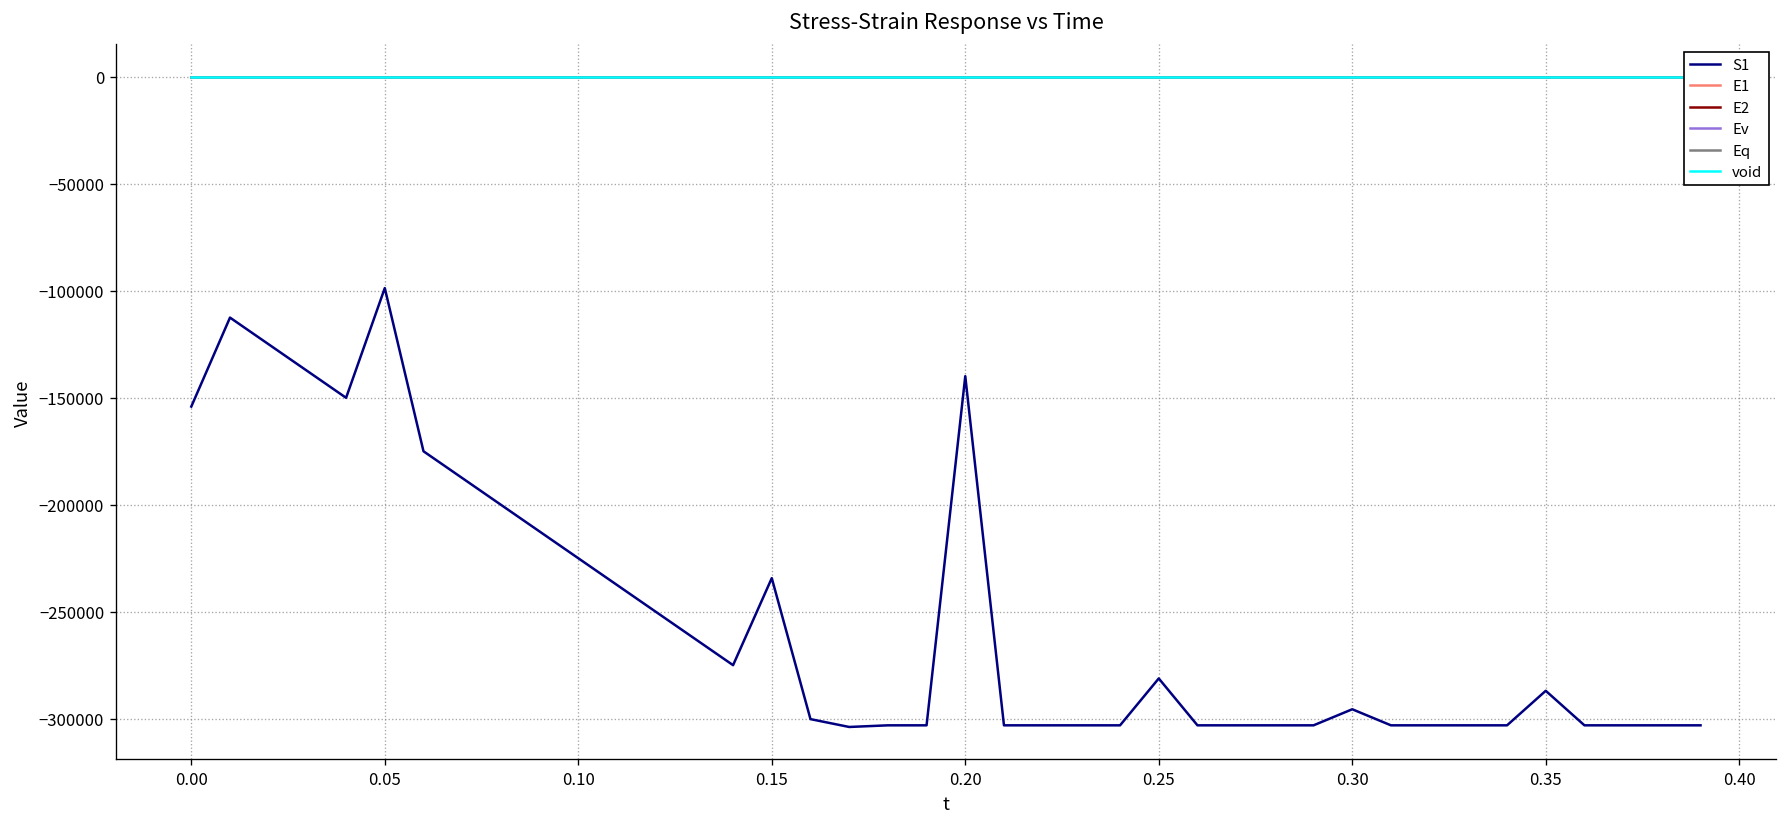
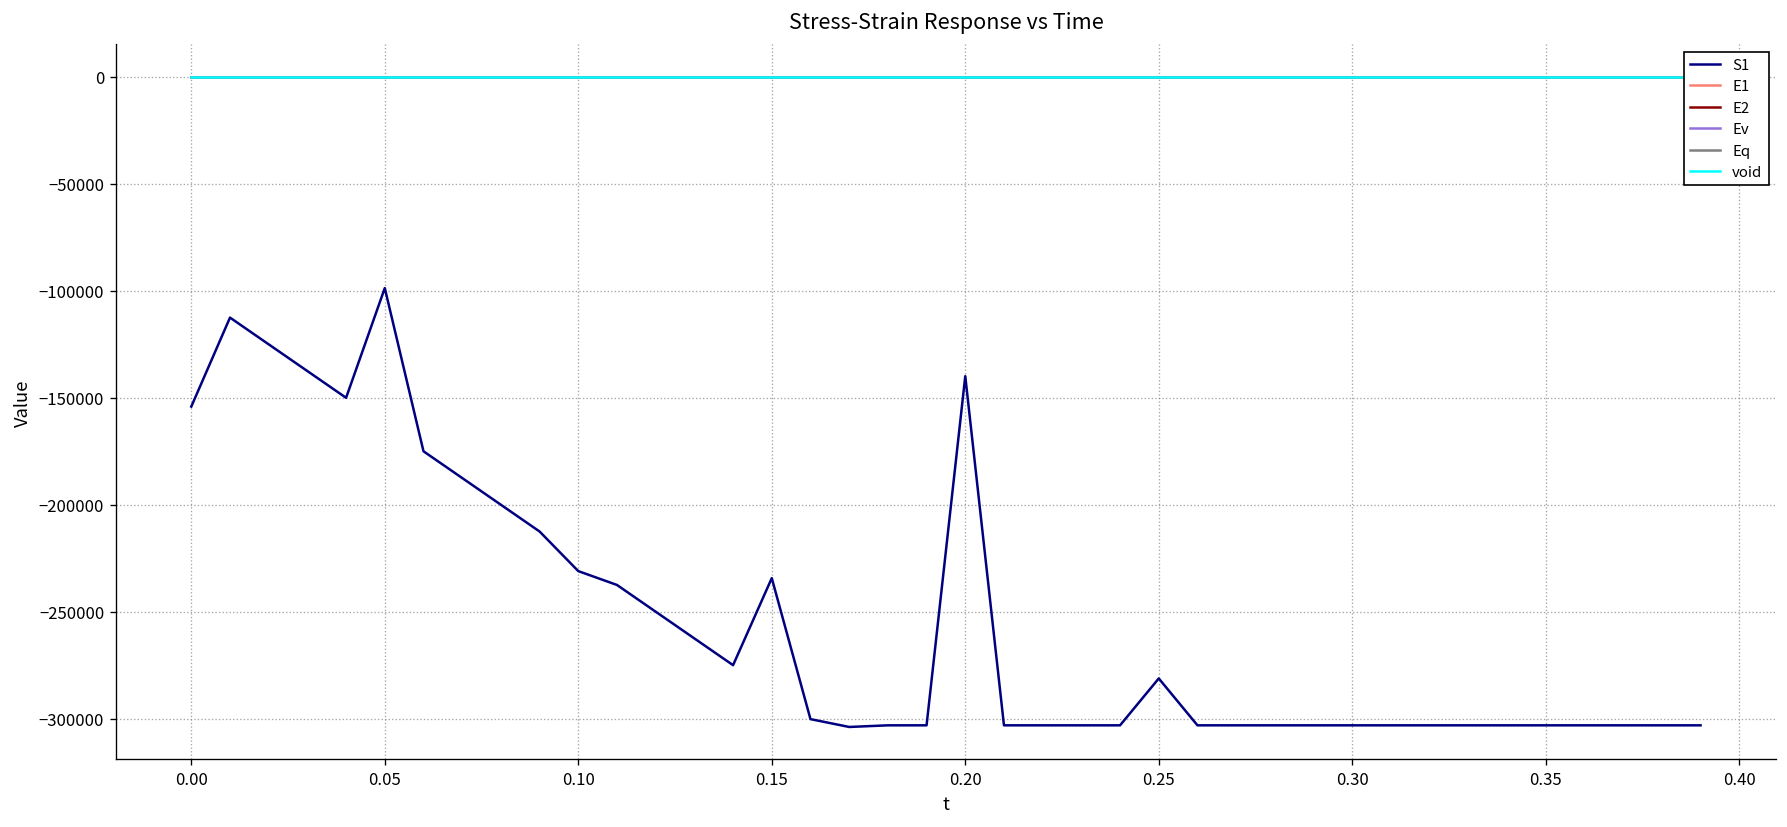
  {
    "S1": {
      "0.00": -154000,
      "0.05": -99000,
-     "0.10": -225000,
+     "0.10": -231000,
      "0.15": -234000,
      "0.20": -140000,
      "0.25": -281000,
-     "0.30": -296000,
-     "0.35": -287000
+     "0.30": -303000,
+     "0.35": -303000
    },
    "void": {
      "0.00": 0,
      "0.05": 0,
      "0.10": 0,
      "0.15": 0,
      "0.20": 0,
      "0.25": 0,
      "0.30": 0,
      "0.35": 0
    }
  }
